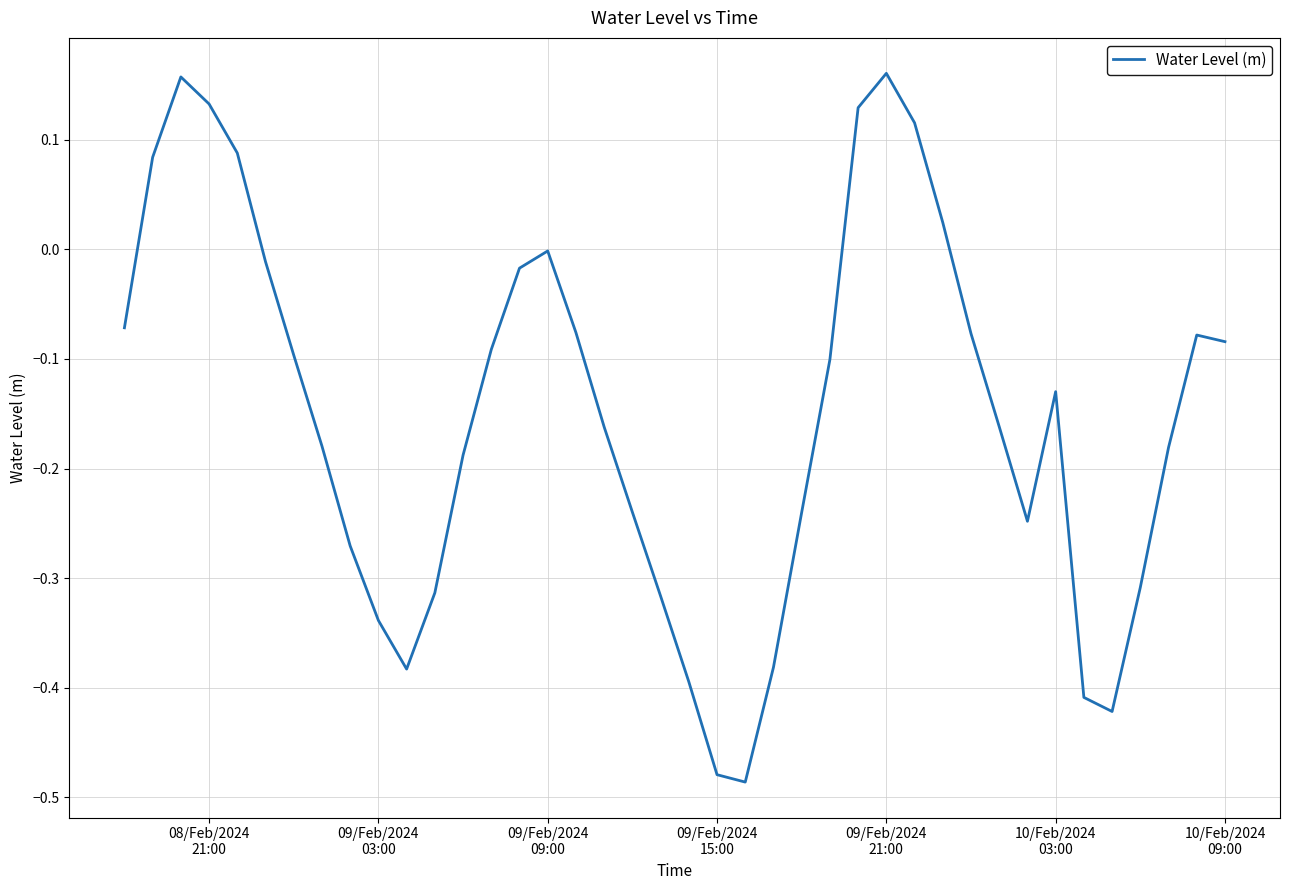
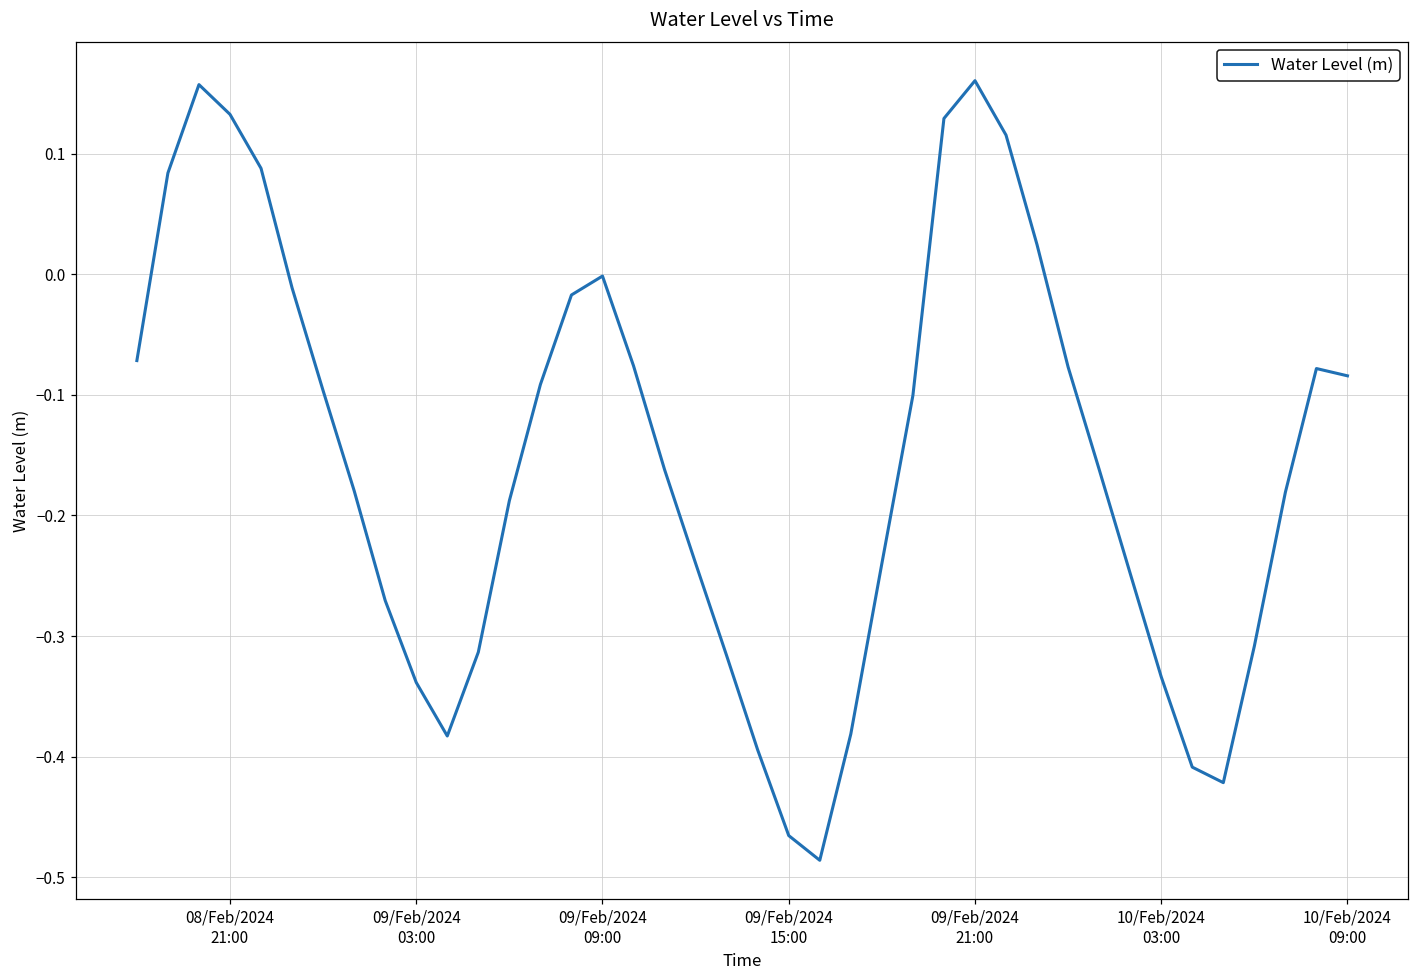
  {
    "08/Feb/2024 21:00": 0.133,
    "09/Feb/2024 03:00": -0.338,
    "09/Feb/2024 09:00": -0.001,
-   "09/Feb/2024 15:00": -0.479,
+   "09/Feb/2024 15:00": -0.465,
    "09/Feb/2024 21:00": 0.161,
-   "10/Feb/2024 03:00": -0.130,
+   "10/Feb/2024 03:00": -0.334,
    "10/Feb/2024 09:00": -0.084
  }
